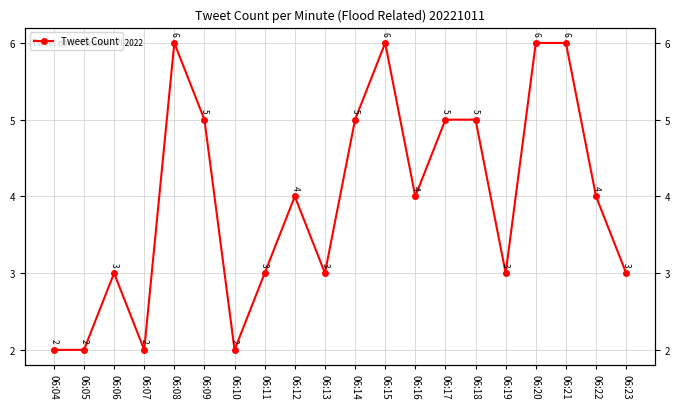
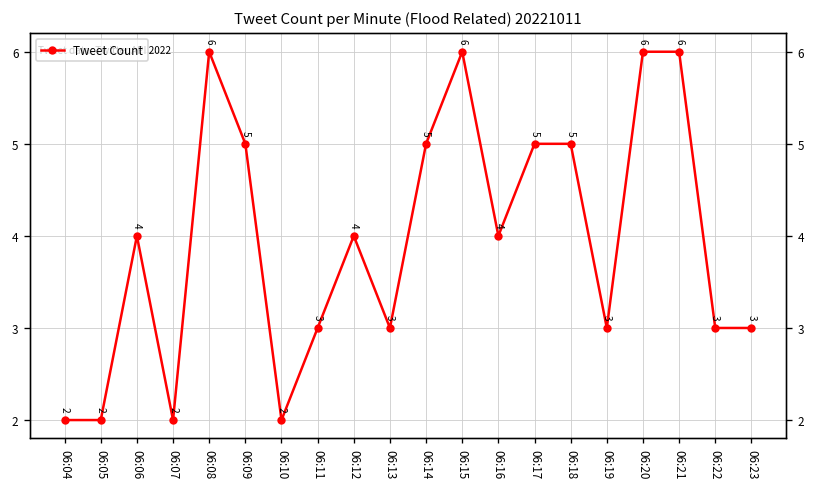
  {
    "06:04": 2,
    "06:05": 2,
-   "06:06": 3,
+   "06:06": 4,
    "06:07": 2,
    "06:08": 6,
    "06:09": 5,
    "06:10": 2,
    "06:11": 3,
    "06:12": 4,
    "06:13": 3,
    "06:14": 5,
    "06:15": 6,
    "06:16": 4,
    "06:17": 5,
    "06:18": 5,
    "06:19": 3,
    "06:20": 6,
    "06:21": 6,
-   "06:22": 4,
+   "06:22": 3,
    "06:23": 3
  }
